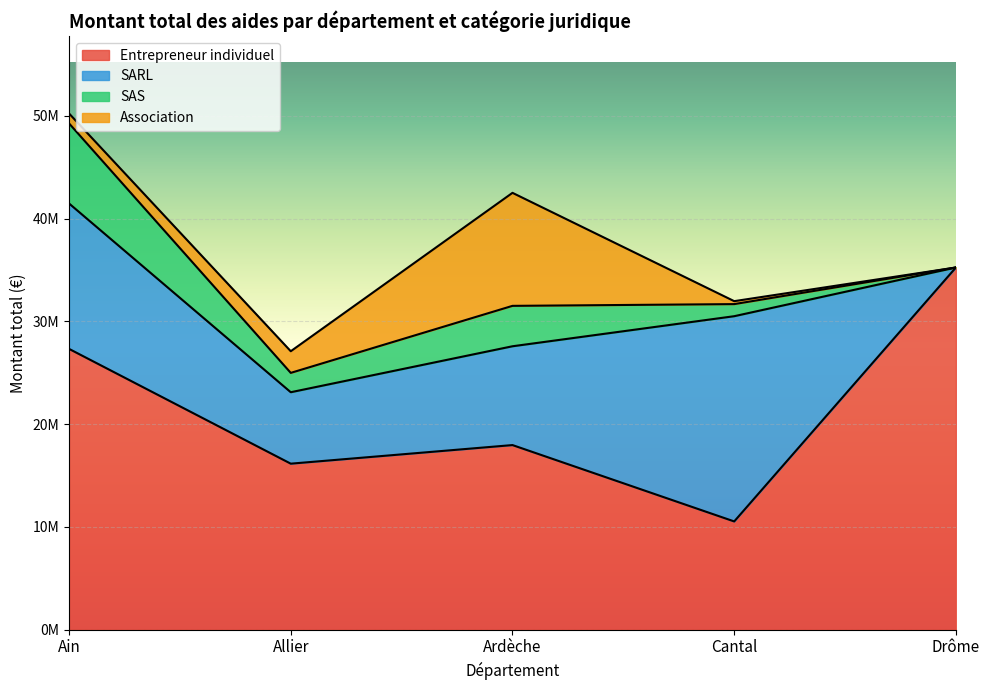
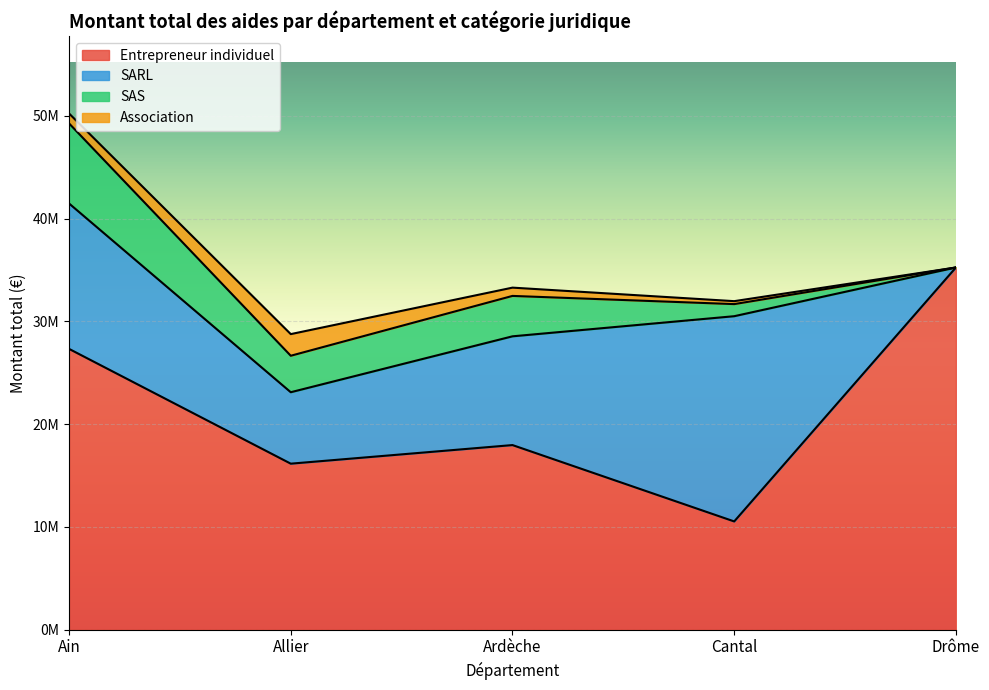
  {
    "Entrepreneur individuel": {
      "Ain": 27300000,
      "Allier": 16200000,
      "Ardèche": 18000000,
      "Cantal": 10500000
    },
    "SARL": {
      "Ain": 14200000,
      "Allier": 7000000,
-     "Ardèche": 9600000,
+     "Ardèche": 10600000,
      "Cantal": 20000000
    },
    "SAS": {
      "Ain": 7800000,
-     "Allier": 1900000,
+     "Allier": 3500000,
      "Ardèche": 3900000,
      "Cantal": 1200000
    },
    "Association": {
      "Ain": 1000000,
      "Allier": 2100000,
-     "Ardèche": 11000000,
+     "Ardèche": 800000,
      "Cantal": 300000
    }
  }
